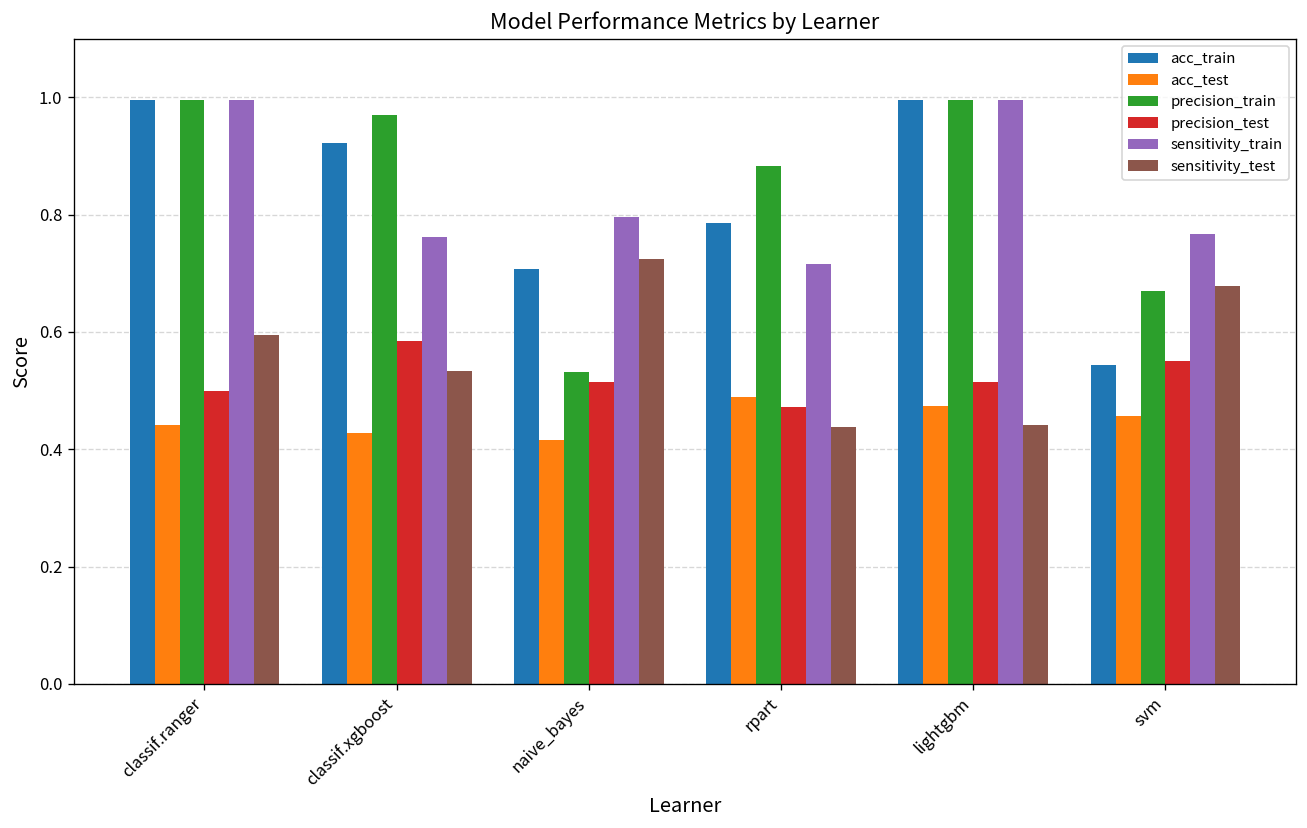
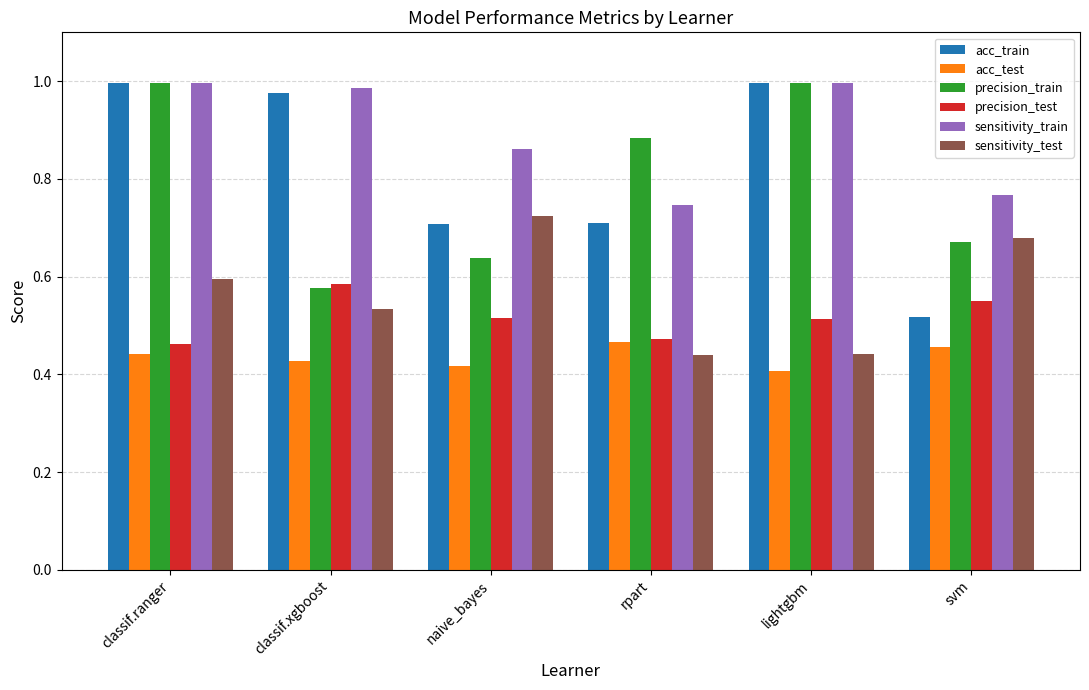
  {
    "acc_train": {
      "classif.ranger": 1.00,
-     "classif.xgboost": 0.92,
+     "classif.xgboost": 0.98,
      "naive_bayes": 0.71,
-     "rpart": 0.79,
+     "rpart": 0.71,
      "lightgbm": 1.00,
-     "svm": 0.54
+     "svm": 0.52
    },
    "acc_test": {
      "classif.ranger": 0.44,
      "classif.xgboost": 0.43,
      "naive_bayes": 0.42,
-     "rpart": 0.49,
-     "lightgbm": 0.47,
+     "rpart": 0.47,
+     "lightgbm": 0.41,
      "svm": 0.46
    },
    "precision_train": {
      "classif.ranger": 1.00,
-     "classif.xgboost": 0.97,
-     "naive_bayes": 0.53,
+     "classif.xgboost": 0.58,
+     "naive_bayes": 0.64,
      "rpart": 0.88,
      "lightgbm": 1.00,
      "svm": 0.67
    },
    "precision_test": {
-     "classif.ranger": 0.50,
+     "classif.ranger": 0.46,
      "classif.xgboost": 0.58,
      "naive_bayes": 0.52,
      "rpart": 0.47,
      "lightgbm": 0.51,
      "svm": 0.55
    },
    "sensitivity_train": {
      "classif.ranger": 1.00,
-     "classif.xgboost": 0.76,
-     "naive_bayes": 0.80,
-     "rpart": 0.72,
+     "classif.xgboost": 0.99,
+     "naive_bayes": 0.86,
+     "rpart": 0.75,
      "lightgbm": 1.00,
      "svm": 0.77
    },
    "sensitivity_test": {
      "classif.ranger": 0.59,
      "classif.xgboost": 0.53,
      "naive_bayes": 0.72,
      "rpart": 0.44,
      "lightgbm": 0.44,
      "svm": 0.68
    }
  }
